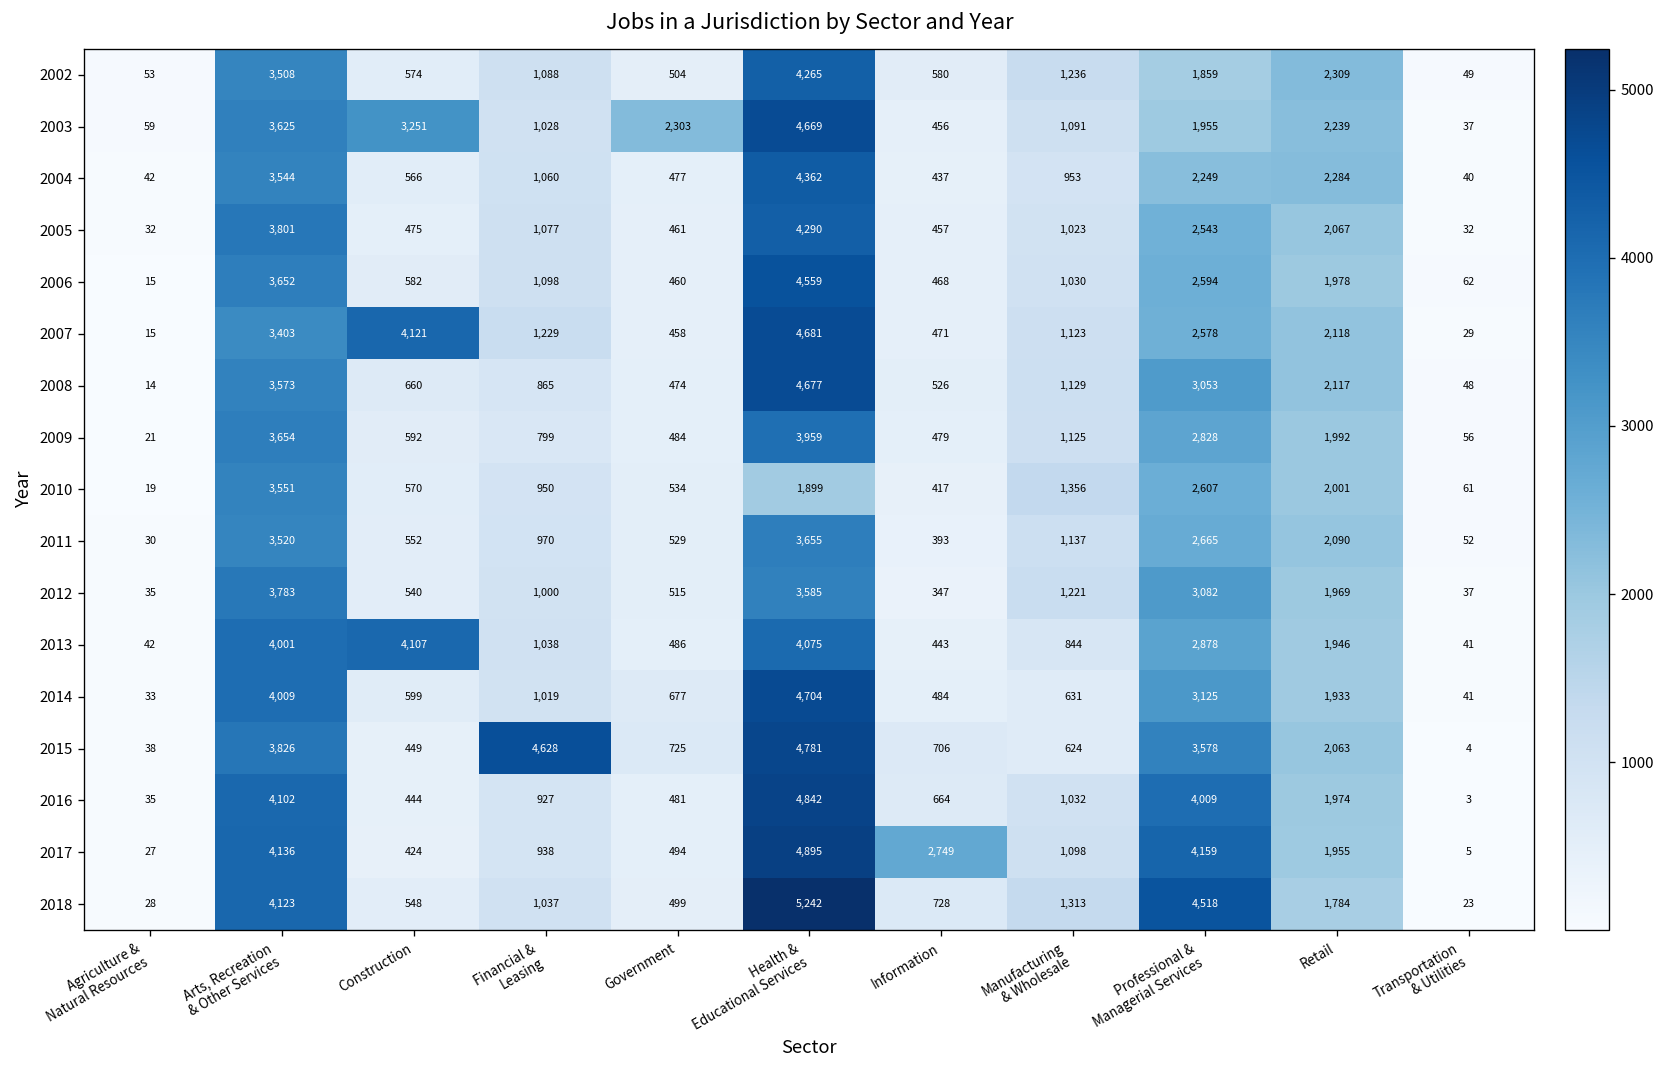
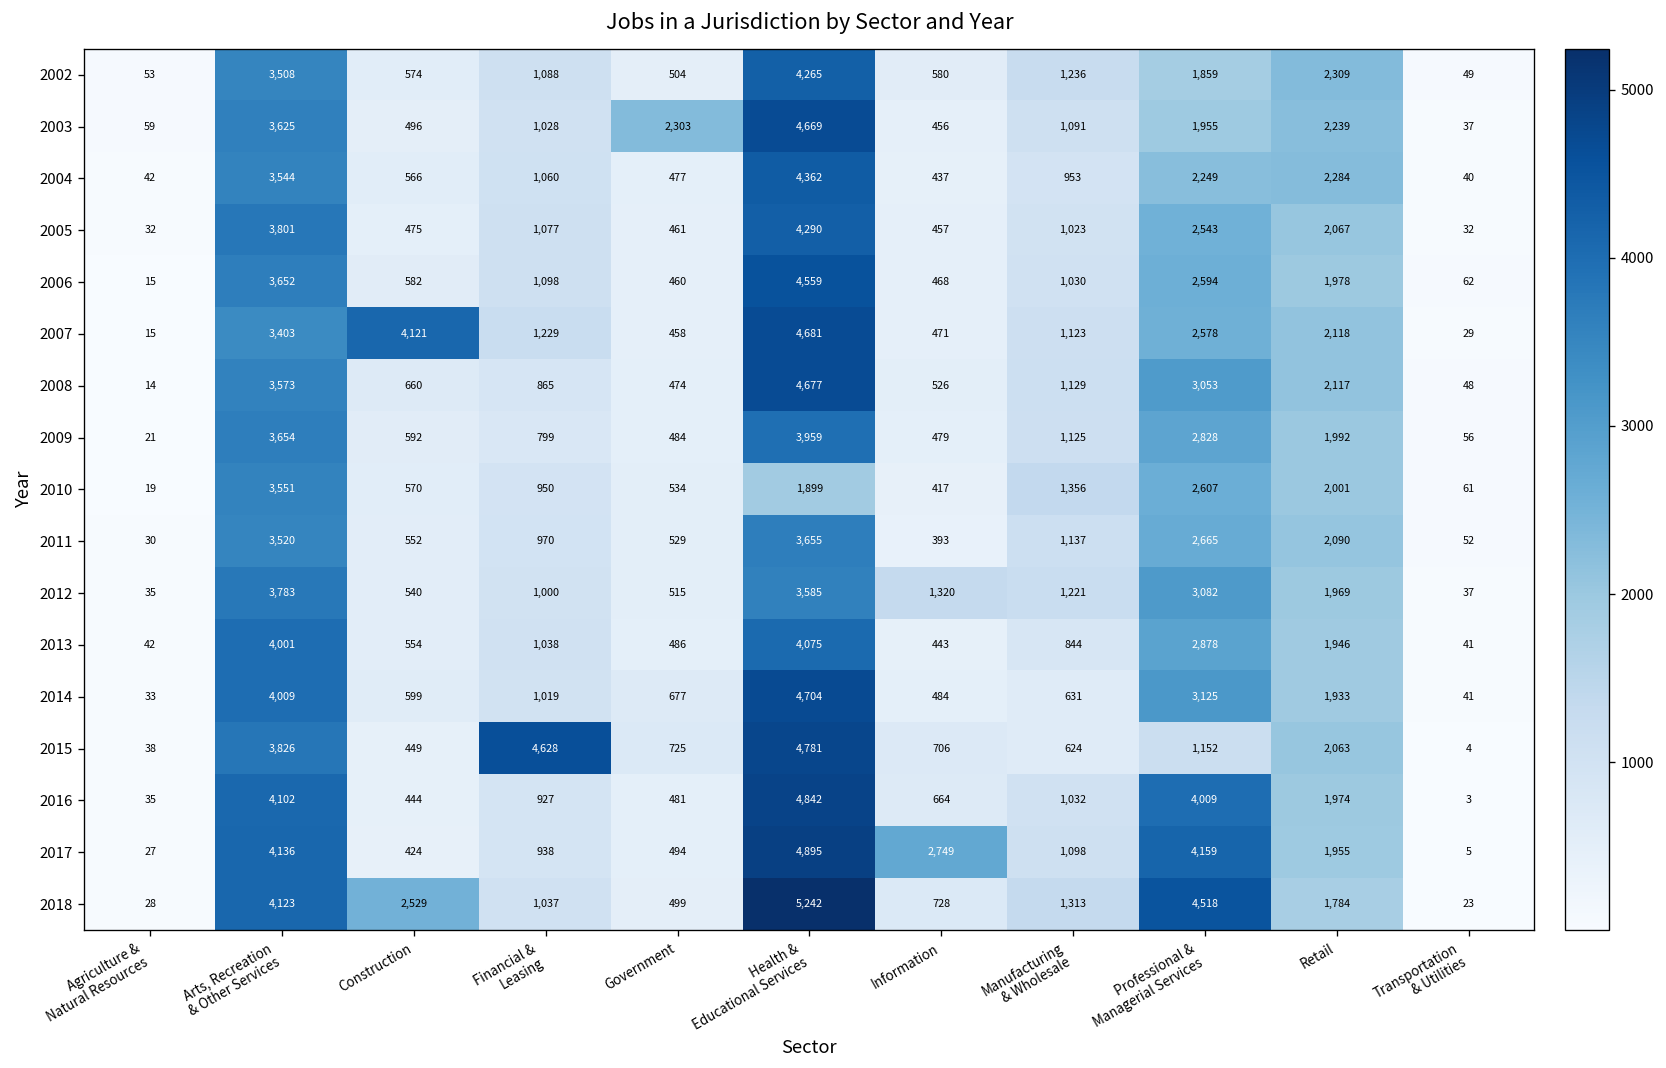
  {
    "2002": {
      "Agriculture & Natural Resources": "53",
      "Arts, Recreation & Other Services": "3,508",
      "Construction": "574",
      "Financial & Leasing": "1,088",
      "Government": "504",
      "Health & Educational Services": "4,265",
      "Information": "580",
      "Manufacturing & Wholesale": "1,236",
      "Professional & Managerial Services": "1,859",
      "Retail": "2,309",
      "Transportation & Utilities": "49"
    },
    "2003": {
      "Agriculture & Natural Resources": "59",
      "Arts, Recreation & Other Services": "3,625",
-     "Construction": "3,251",
+     "Construction": "496",
      "Financial & Leasing": "1,028",
      "Government": "2,303",
      "Health & Educational Services": "4,669",
      "Information": "456",
      "Manufacturing & Wholesale": "1,091",
      "Professional & Managerial Services": "1,955",
      "Retail": "2,239",
      "Transportation & Utilities": "37"
    },
    "2004": {
      "Agriculture & Natural Resources": "42",
      "Arts, Recreation & Other Services": "3,544",
      "Construction": "566",
      "Financial & Leasing": "1,060",
      "Government": "477",
      "Health & Educational Services": "4,362",
      "Information": "437",
      "Manufacturing & Wholesale": "953",
      "Professional & Managerial Services": "2,249",
      "Retail": "2,284",
      "Transportation & Utilities": "40"
    },
    "2005": {
      "Agriculture & Natural Resources": "32",
      "Arts, Recreation & Other Services": "3,801",
      "Construction": "475",
      "Financial & Leasing": "1,077",
      "Government": "461",
      "Health & Educational Services": "4,290",
      "Information": "457",
      "Manufacturing & Wholesale": "1,023",
      "Professional & Managerial Services": "2,543",
      "Retail": "2,067",
      "Transportation & Utilities": "32"
    },
    "2006": {
      "Agriculture & Natural Resources": "15",
      "Arts, Recreation & Other Services": "3,652",
      "Construction": "582",
      "Financial & Leasing": "1,098",
      "Government": "460",
      "Health & Educational Services": "4,559",
      "Information": "468",
      "Manufacturing & Wholesale": "1,030",
      "Professional & Managerial Services": "2,594",
      "Retail": "1,978",
      "Transportation & Utilities": "62"
    },
    "2007": {
      "Agriculture & Natural Resources": "15",
      "Arts, Recreation & Other Services": "3,403",
      "Construction": "4,121",
      "Financial & Leasing": "1,229",
      "Government": "458",
      "Health & Educational Services": "4,681",
      "Information": "471",
      "Manufacturing & Wholesale": "1,123",
      "Professional & Managerial Services": "2,578",
      "Retail": "2,118",
      "Transportation & Utilities": "29"
    },
    "2008": {
      "Agriculture & Natural Resources": "14",
      "Arts, Recreation & Other Services": "3,573",
      "Construction": "660",
      "Financial & Leasing": "865",
      "Government": "474",
      "Health & Educational Services": "4,677",
      "Information": "526",
      "Manufacturing & Wholesale": "1,129",
      "Professional & Managerial Services": "3,053",
      "Retail": "2,117",
      "Transportation & Utilities": "48"
    },
    "2009": {
      "Agriculture & Natural Resources": "21",
      "Arts, Recreation & Other Services": "3,654",
      "Construction": "592",
      "Financial & Leasing": "799",
      "Government": "484",
      "Health & Educational Services": "3,959",
      "Information": "479",
      "Manufacturing & Wholesale": "1,125",
      "Professional & Managerial Services": "2,828",
      "Retail": "1,992",
      "Transportation & Utilities": "56"
    },
    "2010": {
      "Agriculture & Natural Resources": "19",
      "Arts, Recreation & Other Services": "3,551",
      "Construction": "570",
      "Financial & Leasing": "950",
      "Government": "534",
      "Health & Educational Services": "1,899",
      "Information": "417",
      "Manufacturing & Wholesale": "1,356",
      "Professional & Managerial Services": "2,607",
      "Retail": "2,001",
      "Transportation & Utilities": "61"
    },
    "2011": {
      "Agriculture & Natural Resources": "30",
      "Arts, Recreation & Other Services": "3,520",
      "Construction": "552",
      "Financial & Leasing": "970",
      "Government": "529",
      "Health & Educational Services": "3,655",
      "Information": "393",
      "Manufacturing & Wholesale": "1,137",
      "Professional & Managerial Services": "2,665",
      "Retail": "2,090",
      "Transportation & Utilities": "52"
    },
    "2012": {
      "Agriculture & Natural Resources": "35",
      "Arts, Recreation & Other Services": "3,783",
      "Construction": "540",
      "Financial & Leasing": "1,000",
      "Government": "515",
      "Health & Educational Services": "3,585",
-     "Information": "347",
+     "Information": "1,320",
      "Manufacturing & Wholesale": "1,221",
      "Professional & Managerial Services": "3,082",
      "Retail": "1,969",
      "Transportation & Utilities": "37"
    },
    "2013": {
      "Agriculture & Natural Resources": "42",
      "Arts, Recreation & Other Services": "4,001",
-     "Construction": "4,107",
+     "Construction": "554",
      "Financial & Leasing": "1,038",
      "Government": "486",
      "Health & Educational Services": "4,075",
      "Information": "443",
      "Manufacturing & Wholesale": "844",
      "Professional & Managerial Services": "2,878",
      "Retail": "1,946",
      "Transportation & Utilities": "41"
    },
    "2014": {
      "Agriculture & Natural Resources": "33",
      "Arts, Recreation & Other Services": "4,009",
      "Construction": "599",
      "Financial & Leasing": "1,019",
      "Government": "677",
      "Health & Educational Services": "4,704",
      "Information": "484",
      "Manufacturing & Wholesale": "631",
      "Professional & Managerial Services": "3,125",
      "Retail": "1,933",
      "Transportation & Utilities": "41"
    },
    "2015": {
      "Agriculture & Natural Resources": "38",
      "Arts, Recreation & Other Services": "3,826",
      "Construction": "449",
      "Financial & Leasing": "4,628",
      "Government": "725",
      "Health & Educational Services": "4,781",
      "Information": "706",
      "Manufacturing & Wholesale": "624",
-     "Professional & Managerial Services": "3,578",
+     "Professional & Managerial Services": "1,152",
      "Retail": "2,063",
      "Transportation & Utilities": "4"
    },
    "2016": {
      "Agriculture & Natural Resources": "35",
      "Arts, Recreation & Other Services": "4,102",
      "Construction": "444",
      "Financial & Leasing": "927",
      "Government": "481",
      "Health & Educational Services": "4,842",
      "Information": "664",
      "Manufacturing & Wholesale": "1,032",
      "Professional & Managerial Services": "4,009",
      "Retail": "1,974",
      "Transportation & Utilities": "3"
    },
    "2017": {
      "Agriculture & Natural Resources": "27",
      "Arts, Recreation & Other Services": "4,136",
      "Construction": "424",
      "Financial & Leasing": "938",
      "Government": "494",
      "Health & Educational Services": "4,895",
      "Information": "2,749",
      "Manufacturing & Wholesale": "1,098",
      "Professional & Managerial Services": "4,159",
      "Retail": "1,955",
      "Transportation & Utilities": "5"
    },
    "2018": {
      "Agriculture & Natural Resources": "28",
      "Arts, Recreation & Other Services": "4,123",
-     "Construction": "548",
+     "Construction": "2,529",
      "Financial & Leasing": "1,037",
      "Government": "499",
      "Health & Educational Services": "5,242",
      "Information": "728",
      "Manufacturing & Wholesale": "1,313",
      "Professional & Managerial Services": "4,518",
      "Retail": "1,784",
      "Transportation & Utilities": "23"
    }
  }
